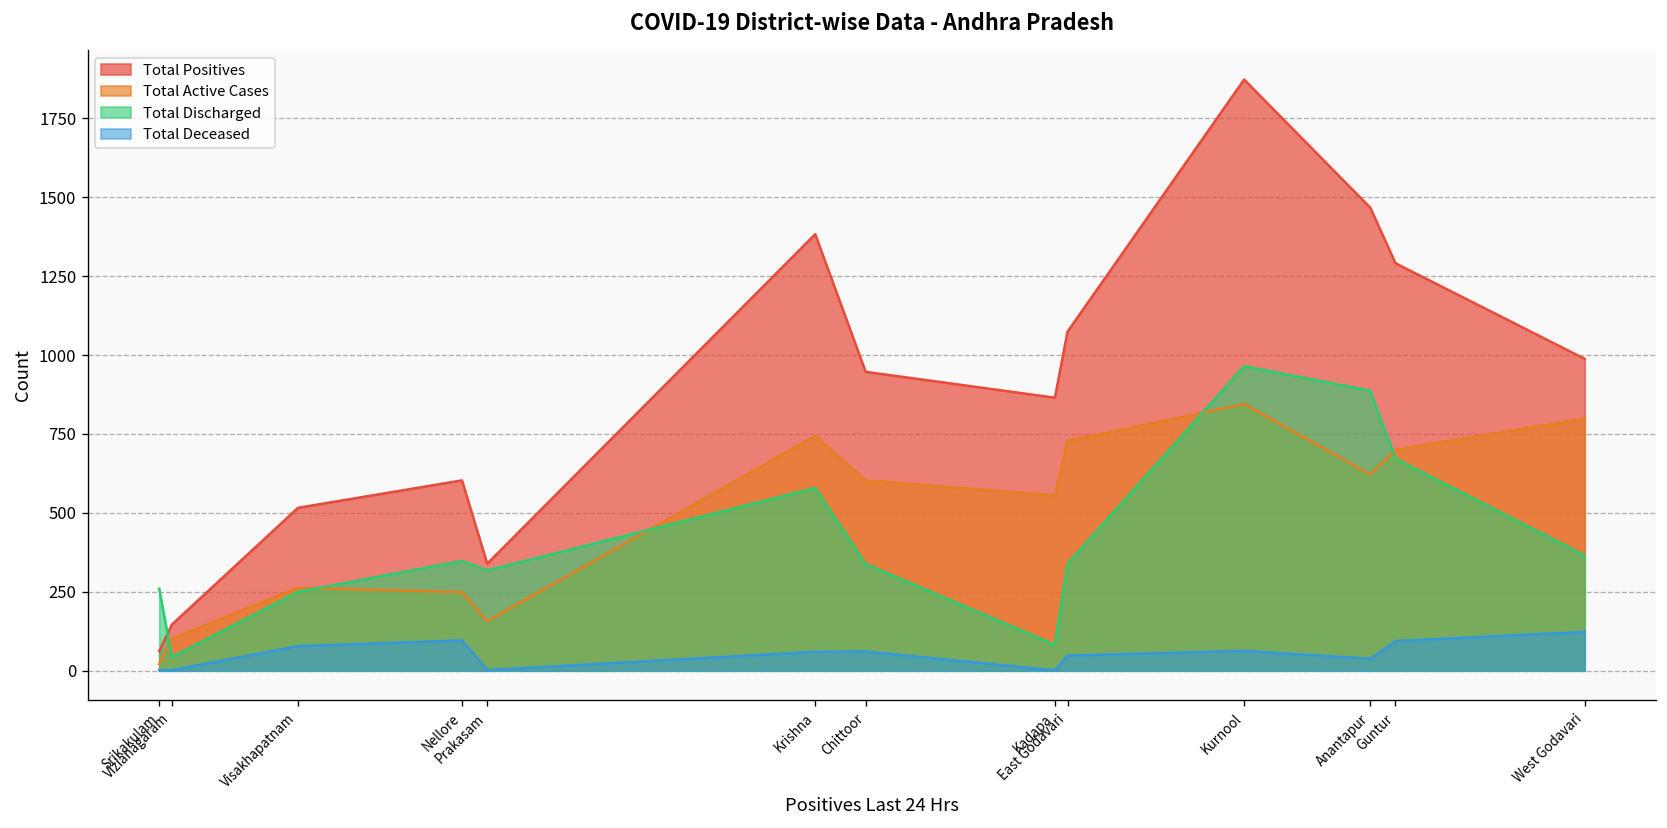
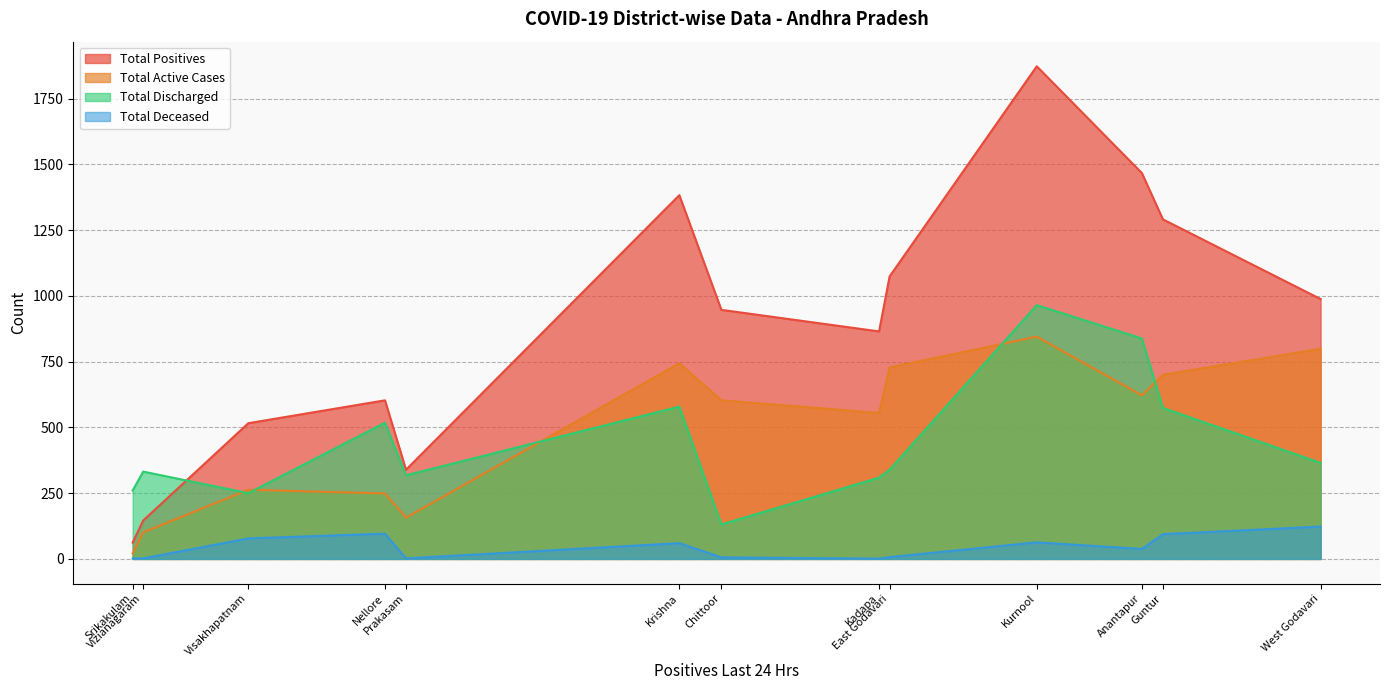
  {
    "Total Discharged": {
      "Srikakulam": 260,
-     "Vizianagaram": 40,
+     "Vizianagaram": 330,
      "Visakhapatnam": 250,
-     "Nellore": 350,
+     "Nellore": 520,
      "Prakasam": 320,
      "Krishna": 580,
-     "Chittoor": 340,
-     "Kadapa": 80,
+     "Chittoor": 130,
+     "Kadapa": 310,
      "East Godavari": 340,
      "Kurnool": 970,
-     "Anantapur": 890,
-     "Guntur": 670,
+     "Anantapur": 840,
+     "Guntur": 570,
      "West Godavari": 370
    },
    "Total Deceased": {
      "Srikakulam": 0,
      "Vizianagaram": 0,
      "Visakhapatnam": 80,
      "Nellore": 100,
      "Prakasam": 0,
      "Krishna": 60,
-     "Chittoor": 60,
+     "Chittoor": 10,
      "Kadapa": 0,
-     "East Godavari": 50,
+     "East Godavari": 10,
      "Kurnool": 60,
      "Anantapur": 40,
      "Guntur": 90,
      "West Godavari": 120
    }
  }
